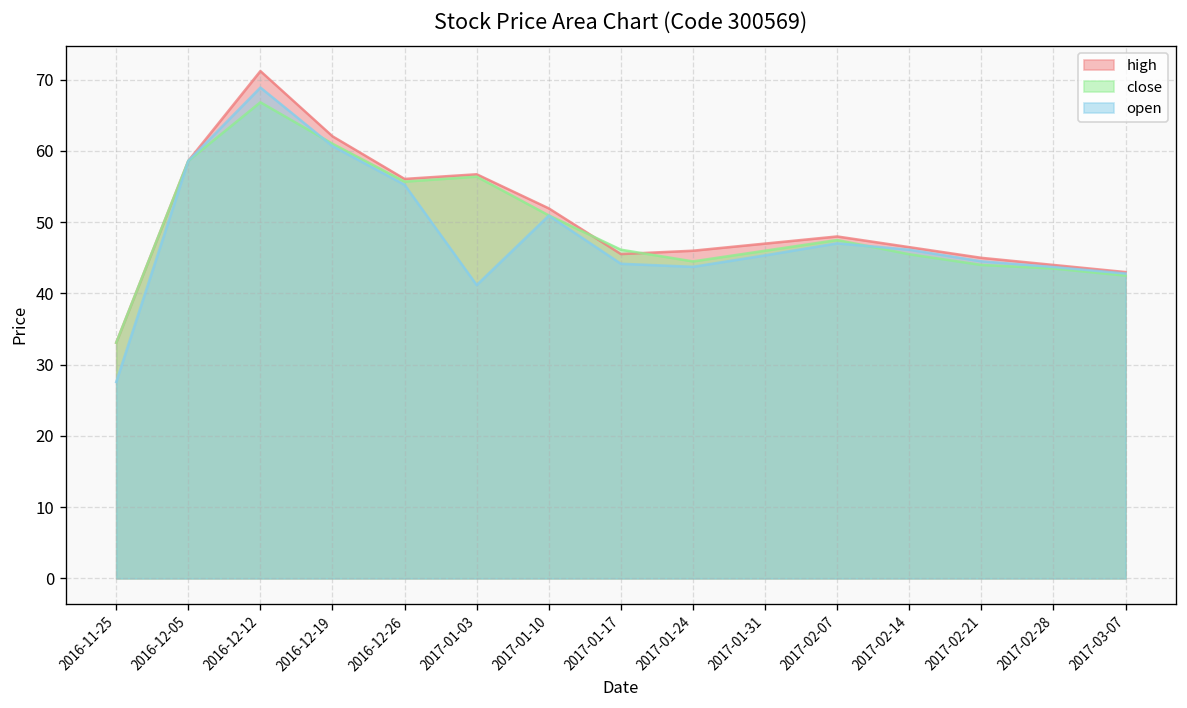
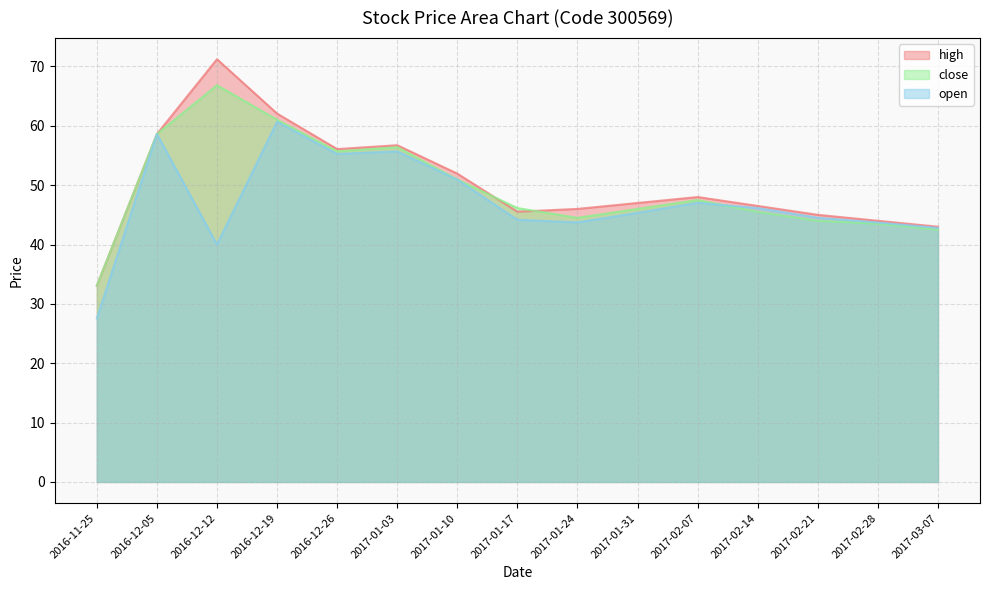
  {
    "high": {
      "2016-12-12": 71,
      "2016-12-19": 62,
      "2017-01-10": 52,
      "2017-01-17": 46,
      "2017-01-24": 46,
      "2017-01-31": 47,
      "2017-02-07": 48,
      "2017-02-21": 45
    },
    "close": {
      "2016-12-12": 67,
      "2017-01-17": 46,
      "2017-01-24": 45,
      "2017-01-31": 46,
      "2017-02-07": 48,
      "2017-02-14": 46,
      "2017-02-21": 44
    },
    "open": {
      "2016-11-25": 28,
-     "2016-12-12": 69,
+     "2016-12-12": 40,
      "2016-12-26": 55,
-     "2017-01-03": 41,
+     "2017-01-03": 56,
      "2017-01-17": 44,
      "2017-01-24": 44,
      "2017-01-31": 45,
      "2017-02-07": 47,
      "2017-02-21": 45
    }
  }
